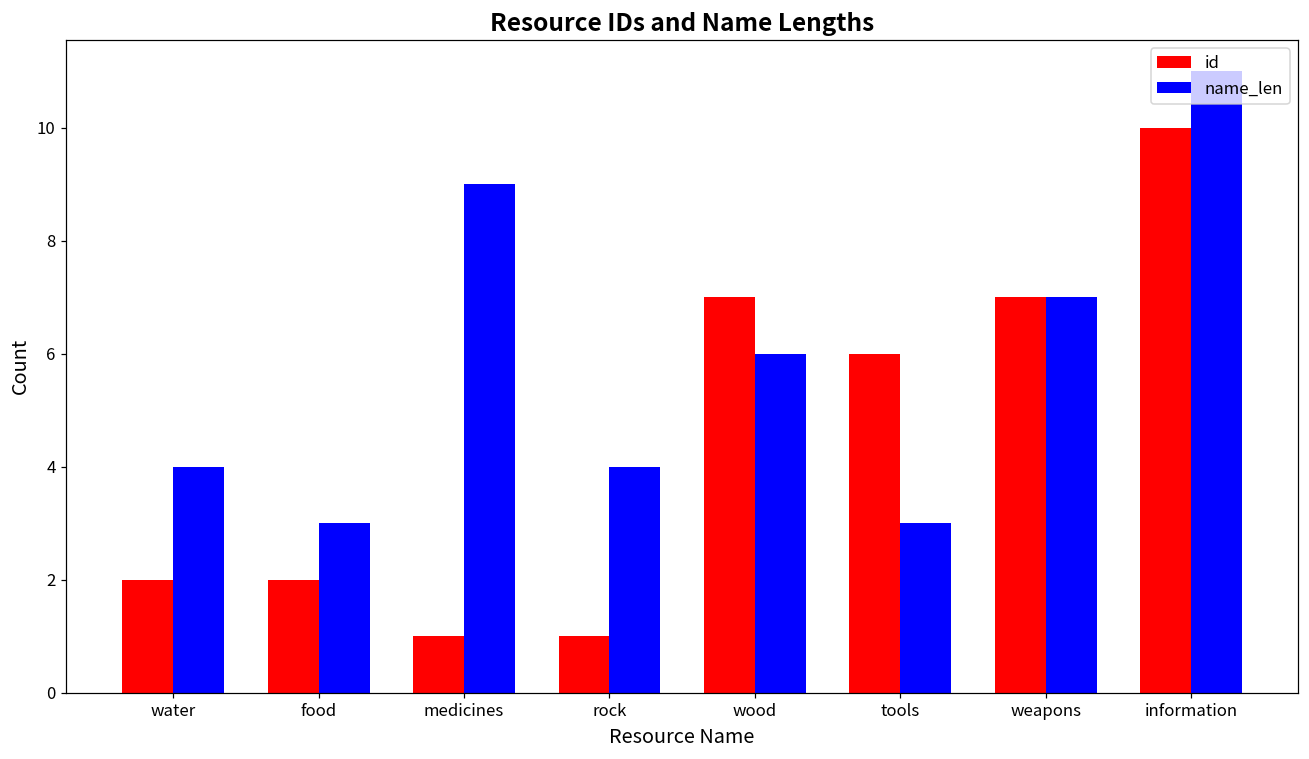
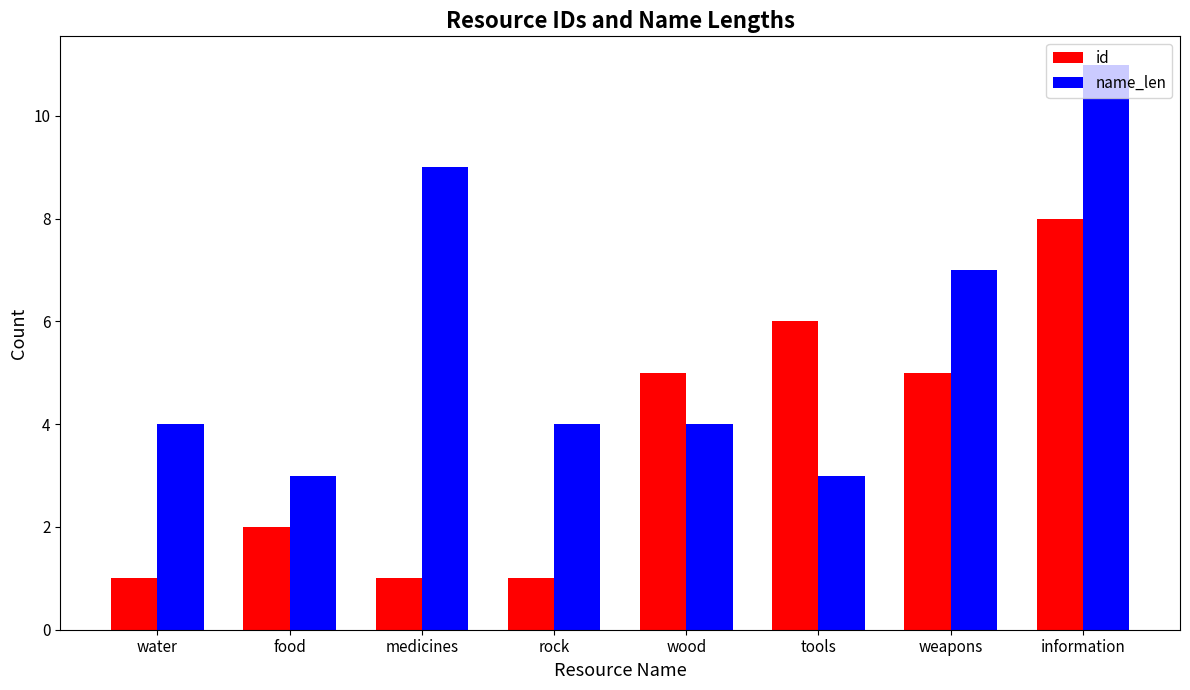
  {
    "id": {
-     "water": 2,
+     "water": 1,
      "food": 2,
      "medicines": 1,
      "rock": 1,
-     "wood": 7,
+     "wood": 5,
      "tools": 6,
-     "weapons": 7,
-     "information": 10
+     "weapons": 5,
+     "information": 8
    },
    "name_len": {
      "water": 4,
      "food": 3,
      "medicines": 9,
      "rock": 4,
-     "wood": 6,
+     "wood": 4,
      "tools": 3,
      "weapons": 7
    }
  }
